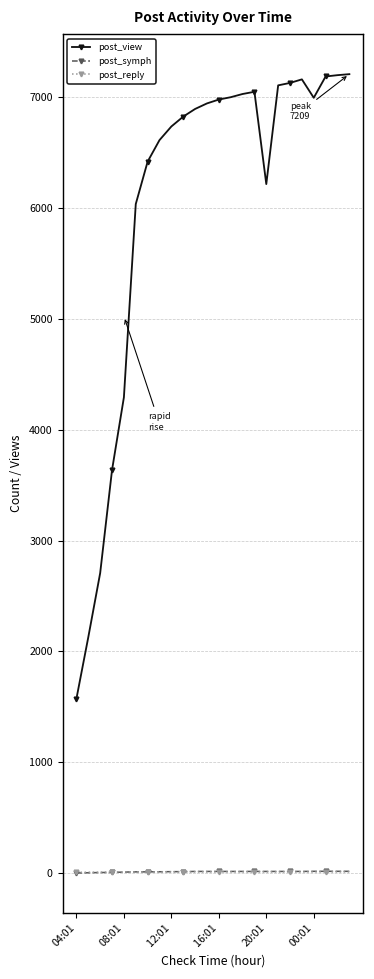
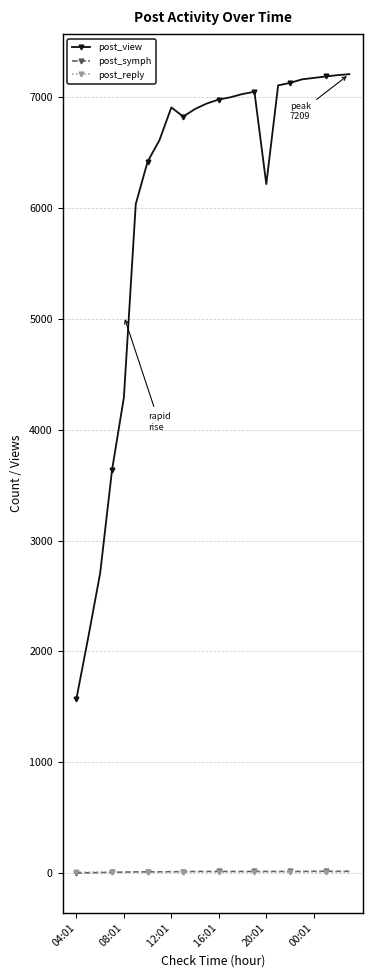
  {
    "post_view": {
      "04:01": 1570,
      "08:01": 4290,
-     "12:01": 6740,
+     "12:01": 6910,
      "16:01": 6980,
      "20:01": 6220,
-     "00:01": 7000
+     "00:01": 7180
    }
  }
